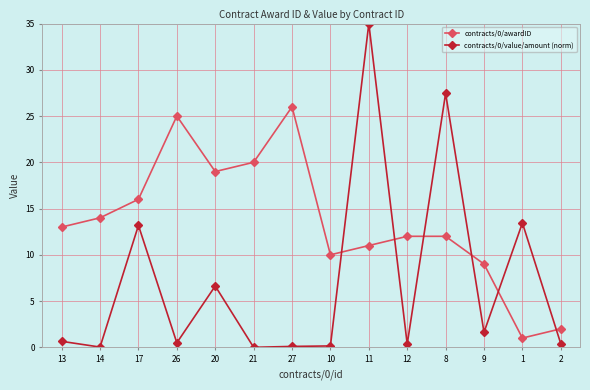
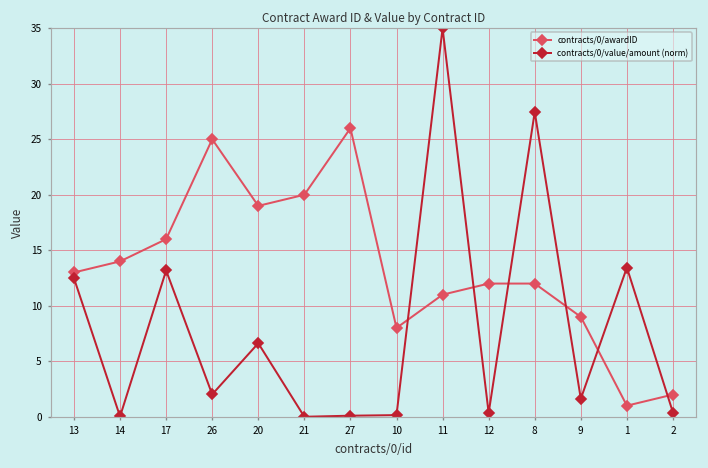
  {
    "contracts/0/awardID": {
      "13": 13,
      "14": 14,
      "17": 16,
      "26": 25,
      "20": 19,
      "21": 20,
      "27": 26,
-     "10": 10,
+     "10": 8,
      "11": 11,
      "12": 12,
      "8": 12,
      "9": 9,
      "1": 1,
      "2": 2
    },
    "contracts/0/value/amount (norm)": {
-     "13": 1,
+     "13": 12,
      "14": 0,
      "17": 13,
-     "26": 0,
+     "26": 2,
      "20": 7,
      "21": 0,
      "27": 0,
      "10": 0,
      "11": 35,
      "12": 0,
      "8": 27,
      "9": 2,
      "1": 13,
      "2": 0
    }
  }
